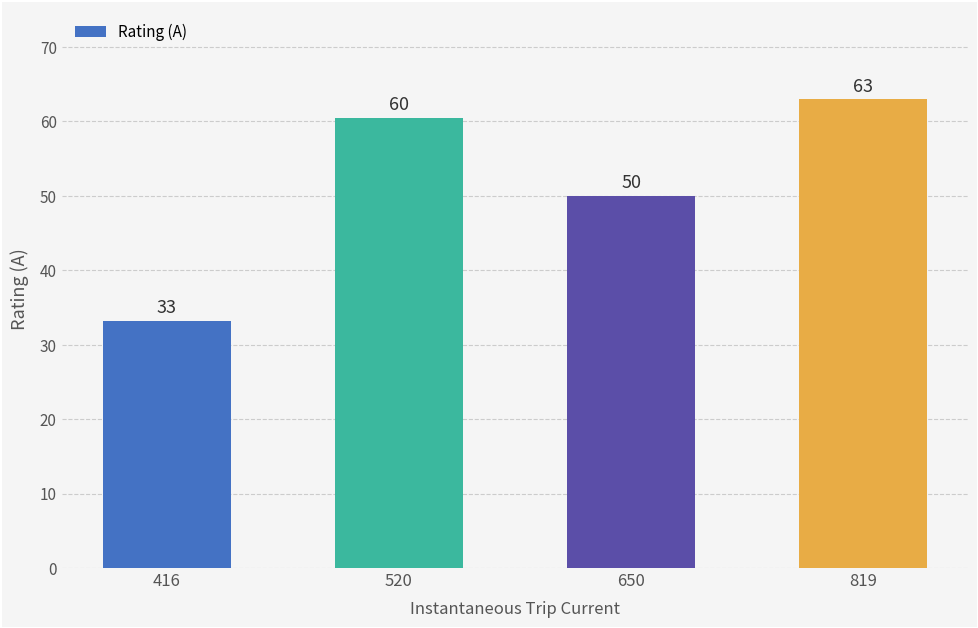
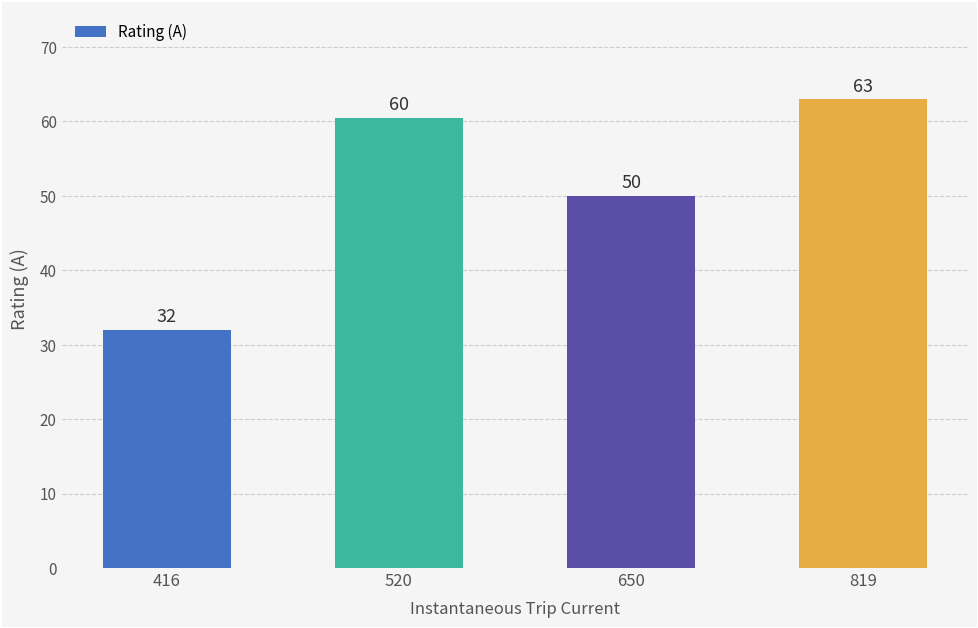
  {
-   "416": 33,
+   "416": 32,
    "520": 60,
    "650": 50,
    "819": 63
  }
